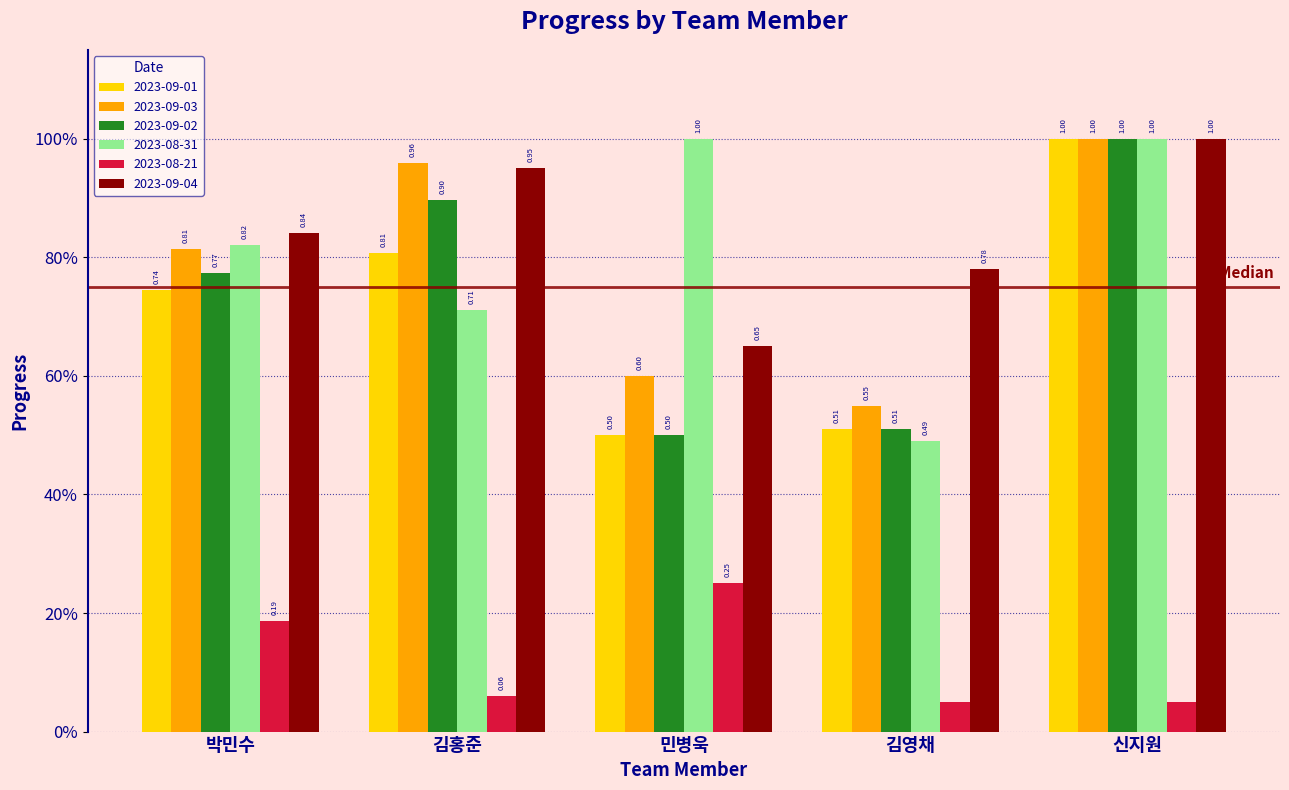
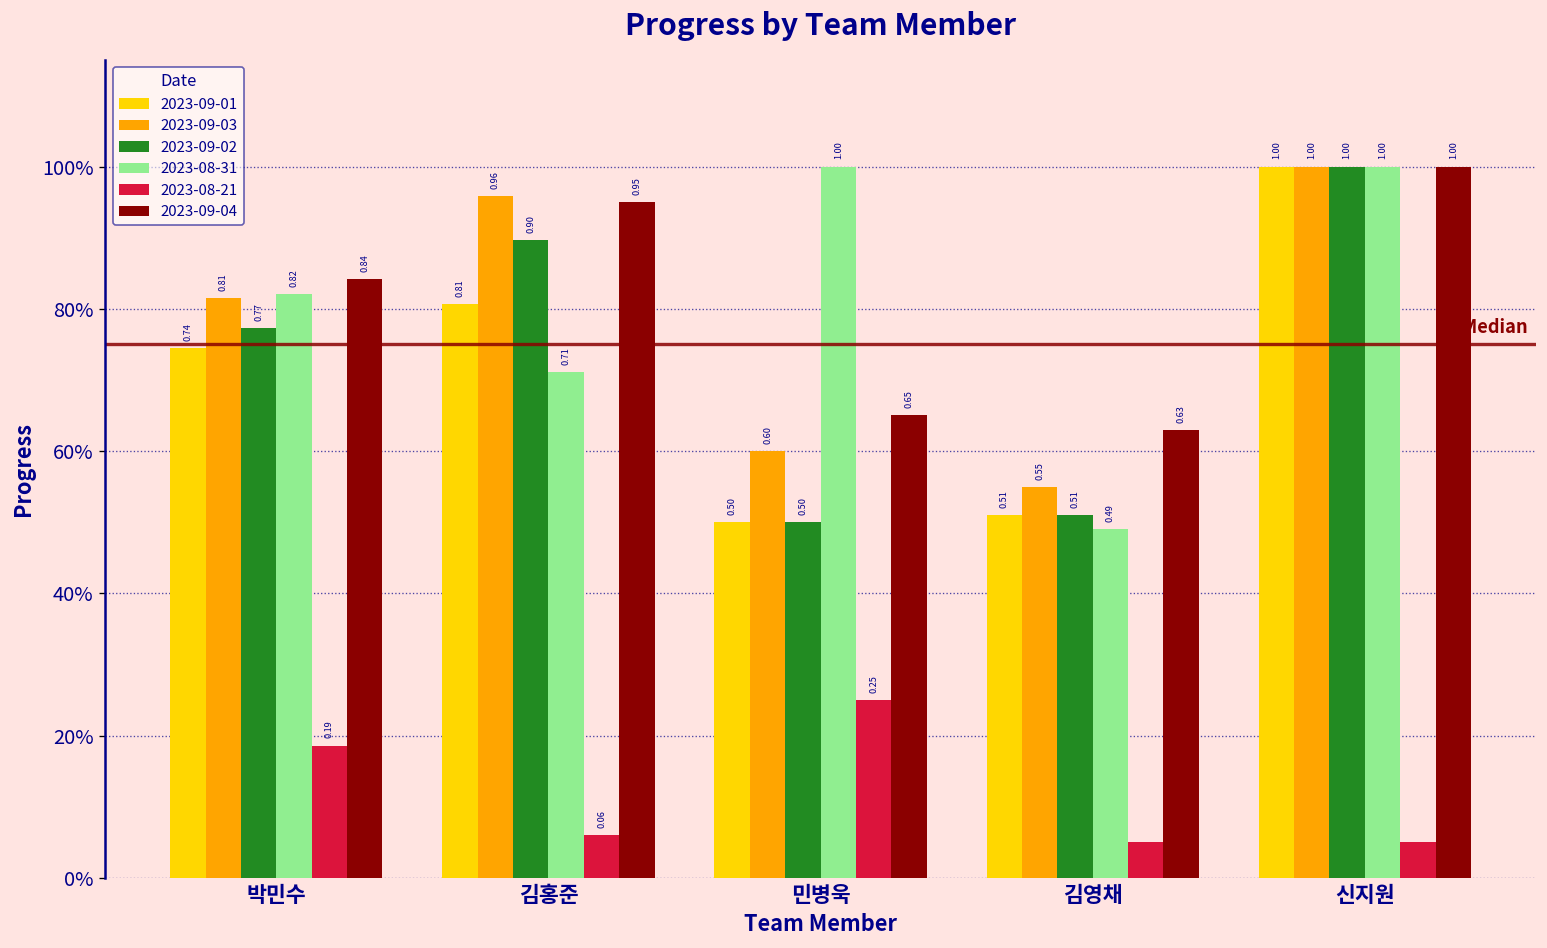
  {
    "2023-09-02": {
      "박민수": 0.77,
      "김홍준": 0.90,
      "민병욱": 0.50,
      "김영채": 0.51,
      "신지원": 1.00
    },
    "2023-08-31": {
      "박민수": 0.82,
      "김홍준": 0.71,
      "민병욱": 1.00,
      "김영채": 0.49,
      "신지원": 1.00
    },
    "2023-08-21": {
      "박민수": 0.19,
      "김홍준": 0.06,
      "민병욱": 0.25
    },
    "2023-09-04": {
      "박민수": 0.84,
      "김홍준": 0.95,
      "민병욱": 0.65,
-     "김영채": 0.78,
+     "김영채": 0.63,
      "신지원": 1.00
    }
  }
